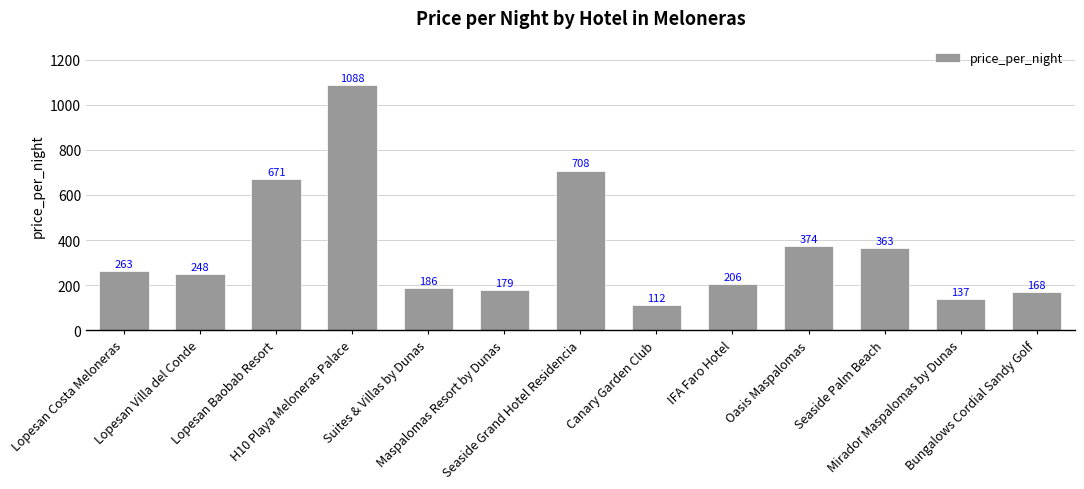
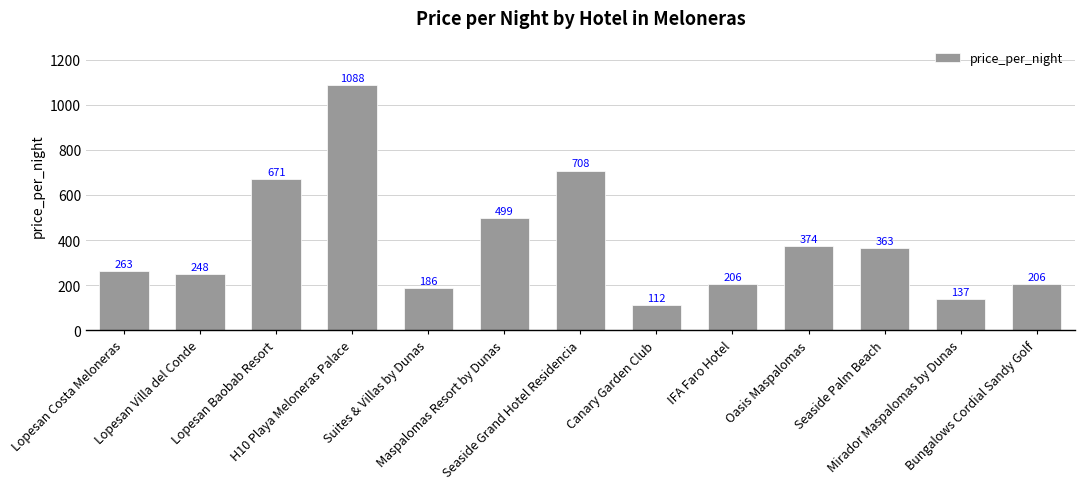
  {
    "Lopesan Costa Meloneras": 263,
    "Lopesan Villa del Conde": 248,
    "Lopesan Baobab Resort": 671,
    "H10 Playa Meloneras Palace": 1088,
    "Suites & Villas by Dunas": 186,
-   "Maspalomas Resort by Dunas": 179,
+   "Maspalomas Resort by Dunas": 499,
    "Seaside Grand Hotel Residencia": 708,
    "Canary Garden Club": 112,
    "IFA Faro Hotel": 206,
    "Oasis Maspalomas": 374,
    "Seaside Palm Beach": 363,
    "Mirador Maspalomas by Dunas": 137,
-   "Bungalows Cordial Sandy Golf": 168
+   "Bungalows Cordial Sandy Golf": 206
  }
